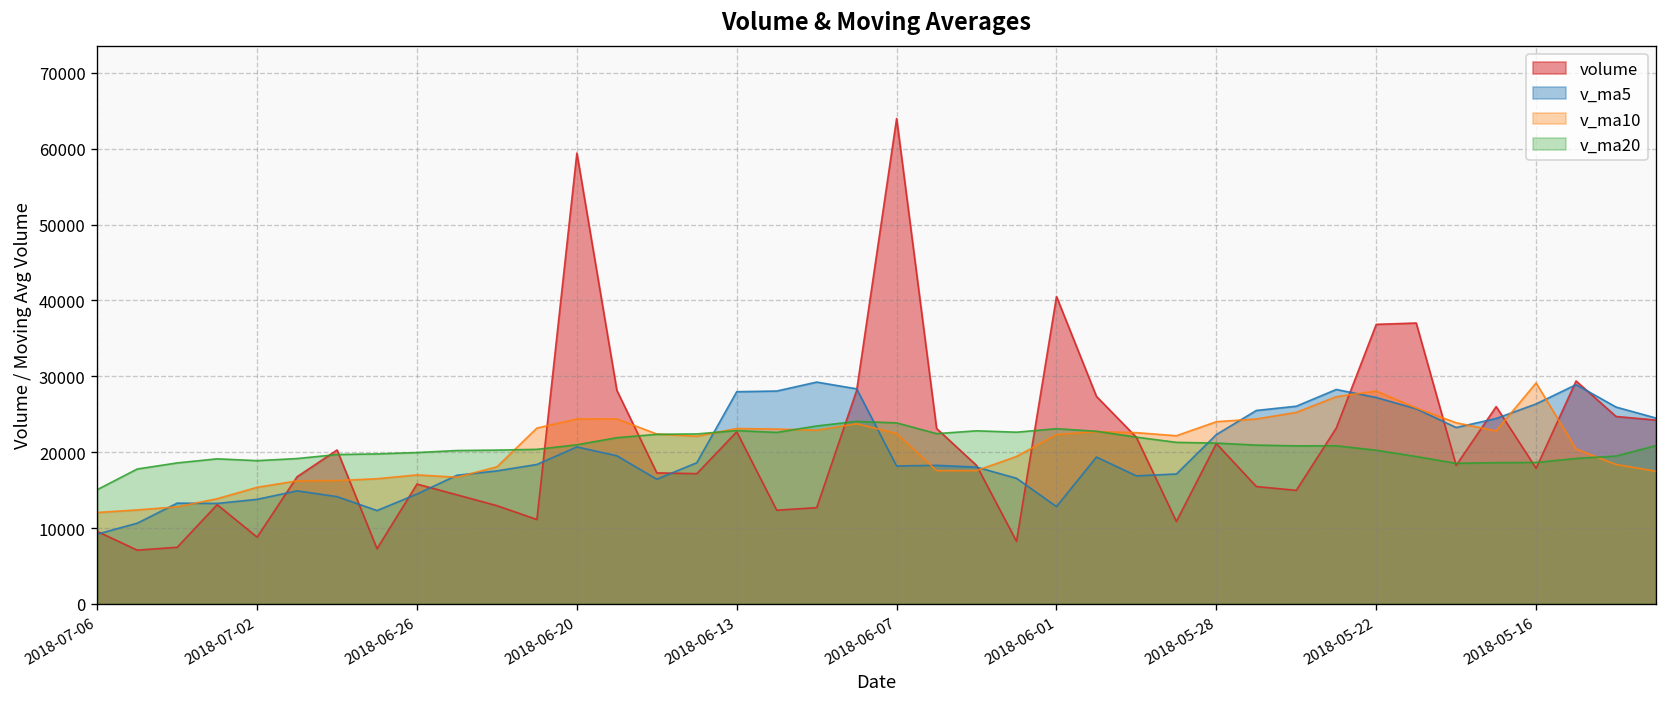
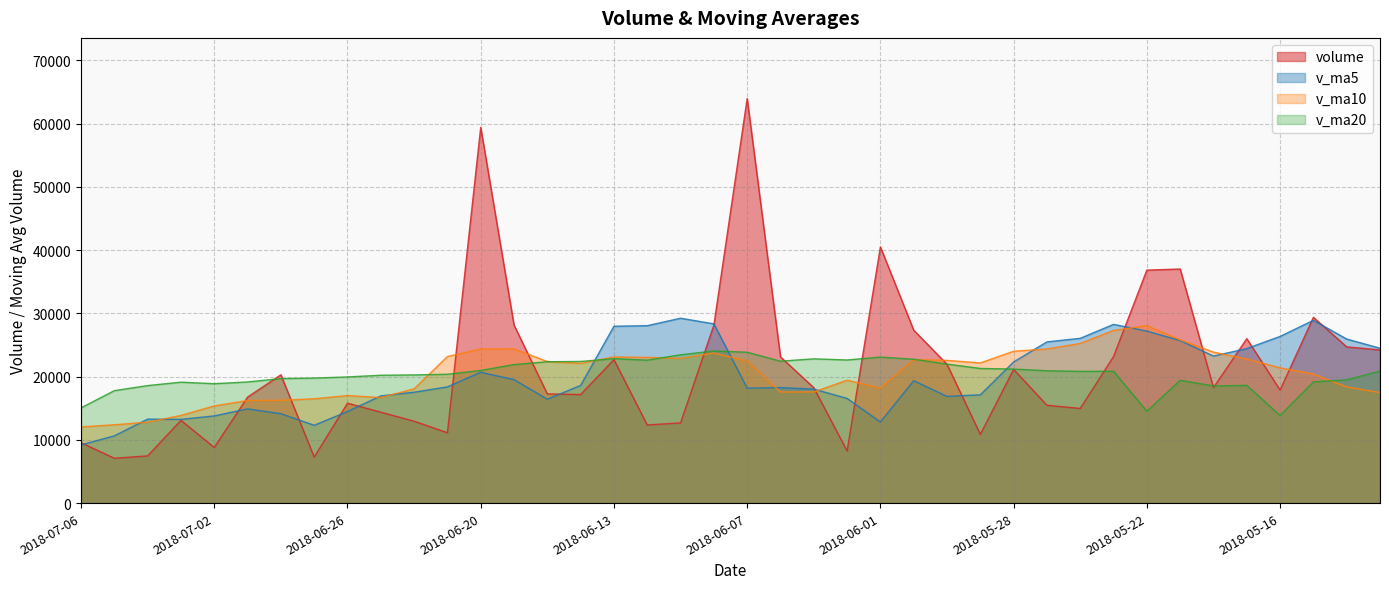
  {
    "volume": {
      "2018-07-02": 9000,
      "2018-06-26": 16000,
      "2018-06-20": 59000,
      "2018-06-07": 64000,
      "2018-06-01": 41000,
      "2018-05-22": 37000,
      "2018-05-16": 18000
    },
    "v_ma5": {
      "2018-07-02": 14000,
      "2018-06-26": 14000,
      "2018-06-13": 28000,
      "2018-06-07": 18000,
      "2018-06-01": 13000,
      "2018-05-28": 22000,
      "2018-05-22": 27000,
      "2018-05-16": 26000
    },
    "v_ma10": {
      "2018-07-06": 12000,
      "2018-07-02": 15000,
      "2018-06-26": 17000,
      "2018-06-20": 24000,
      "2018-06-07": 22000,
-     "2018-06-01": 22000,
+     "2018-06-01": 18000,
      "2018-05-28": 24000,
      "2018-05-22": 28000,
-     "2018-05-16": 29000
+     "2018-05-16": 21000
    },
    "v_ma20": {
      "2018-07-06": 15000,
      "2018-07-02": 19000,
      "2018-06-26": 20000,
      "2018-06-07": 24000,
      "2018-06-01": 23000,
-     "2018-05-22": 20000,
-     "2018-05-16": 19000
+     "2018-05-22": 15000,
+     "2018-05-16": 14000
    }
  }
